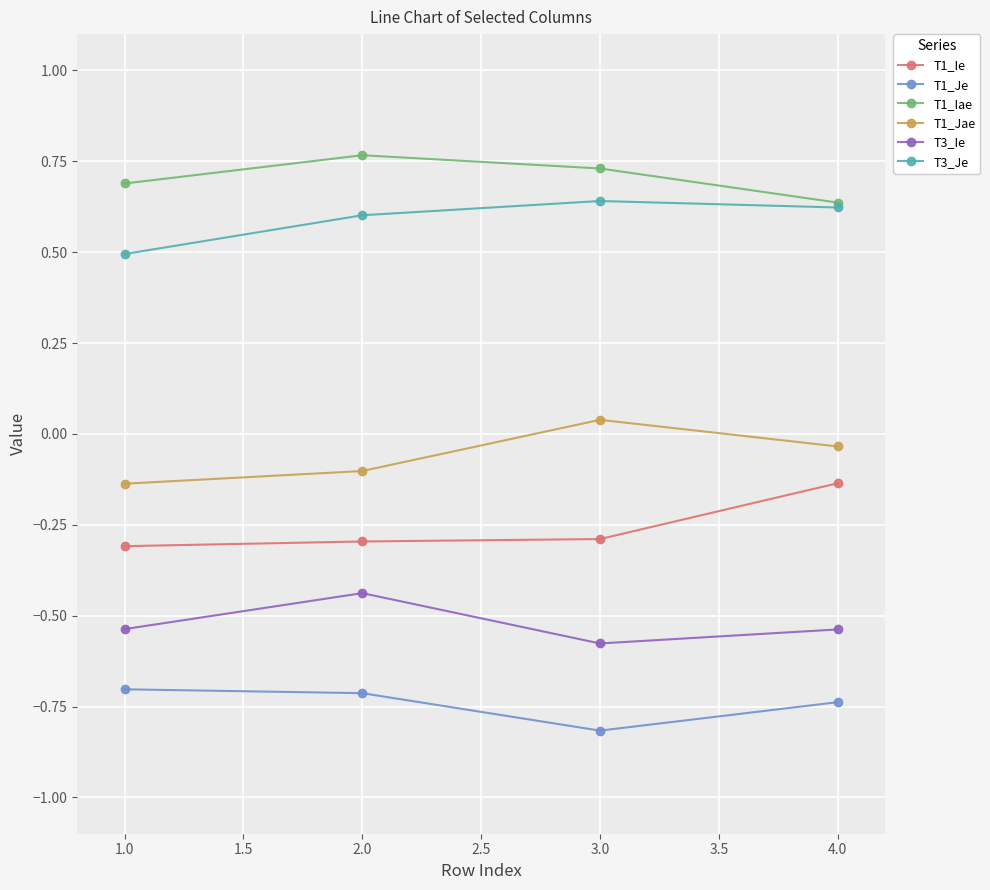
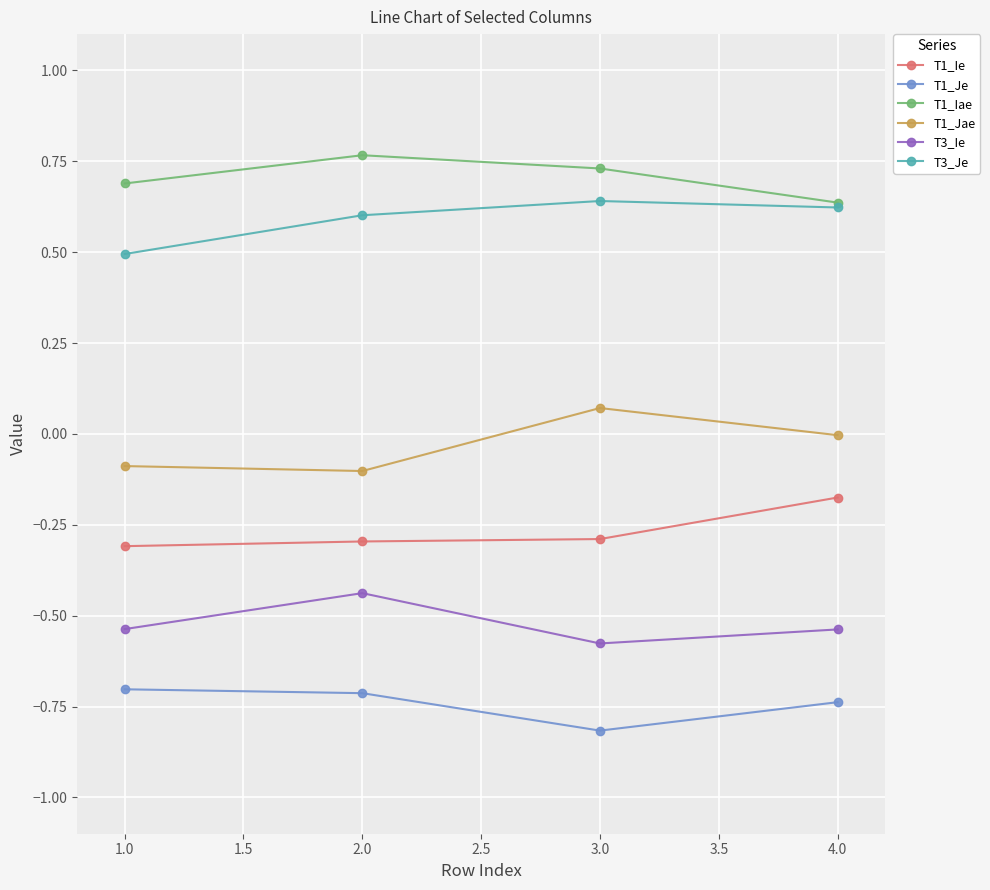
  {
    "T1_Ie": {
      "1.0": -0.31,
      "2.0": -0.30,
      "3.0": -0.29,
-     "4.0": -0.14
+     "4.0": -0.17
    },
    "T1_Iae": {
      "1.0": 0.69,
      "2.0": 0.77,
      "3.0": 0.73,
      "4.0": 0.64
    },
    "T1_Jae": {
-     "1.0": -0.14,
+     "1.0": -0.09,
      "2.0": -0.10,
-     "3.0": 0.04,
-     "4.0": -0.03
+     "3.0": 0.07,
+     "4.0": 0.00
    }
  }
